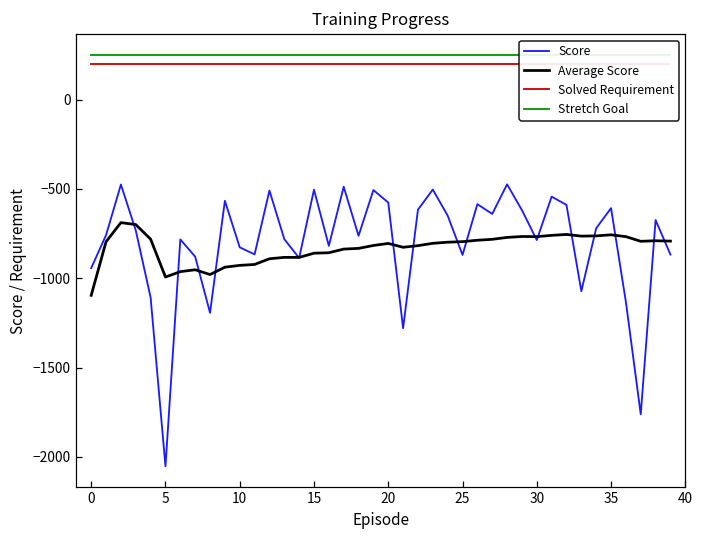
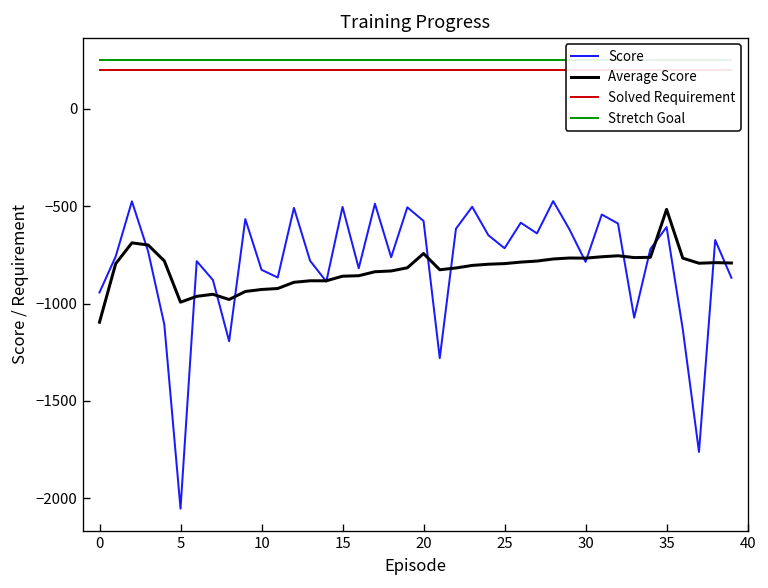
  {
    "Score": {
      "0": -940,
      "5": -2050,
      "10": -830,
      "15": -500,
      "20": -580,
-     "25": -870,
+     "25": -720,
      "30": -790,
      "35": -610
    },
    "Average Score": {
      "0": -1100,
      "5": -990,
      "10": -930,
      "15": -860,
-     "20": -800,
+     "20": -740,
      "25": -790,
      "30": -770,
-     "35": -760
+     "35": -520
    },
    "Solved Requirement": {
      "0": 200,
      "5": 200,
      "10": 200,
      "15": 200,
      "20": 200,
      "25": 200
    },
    "Stretch Goal": {
      "0": 250,
      "5": 250,
      "10": 250,
      "15": 250,
      "20": 250,
      "25": 250
    }
  }
